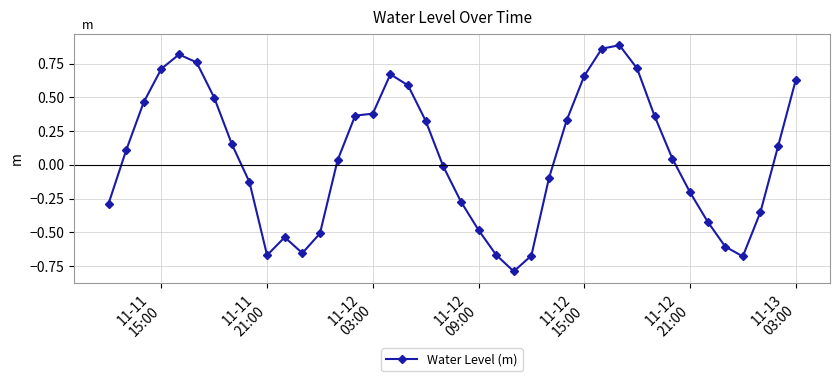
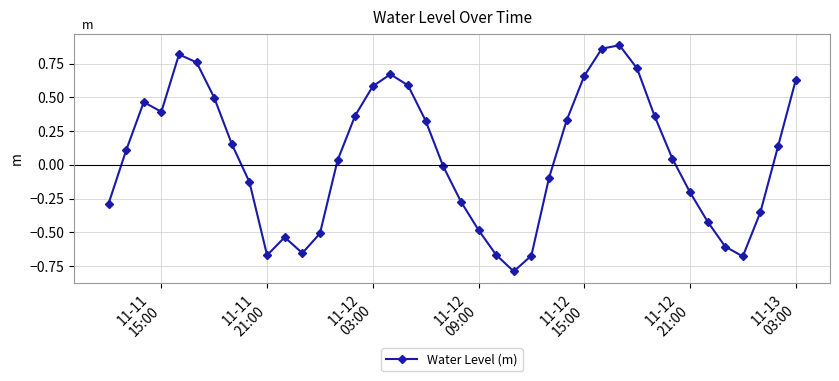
  {
-   "11-11 15:00": 0.71,
+   "11-11 15:00": 0.39,
    "11-11 21:00": -0.67,
-   "11-12 03:00": 0.38,
+   "11-12 03:00": 0.58,
    "11-12 09:00": -0.48,
    "11-12 15:00": 0.66,
    "11-12 21:00": -0.20,
    "11-13 03:00": 0.62
  }
